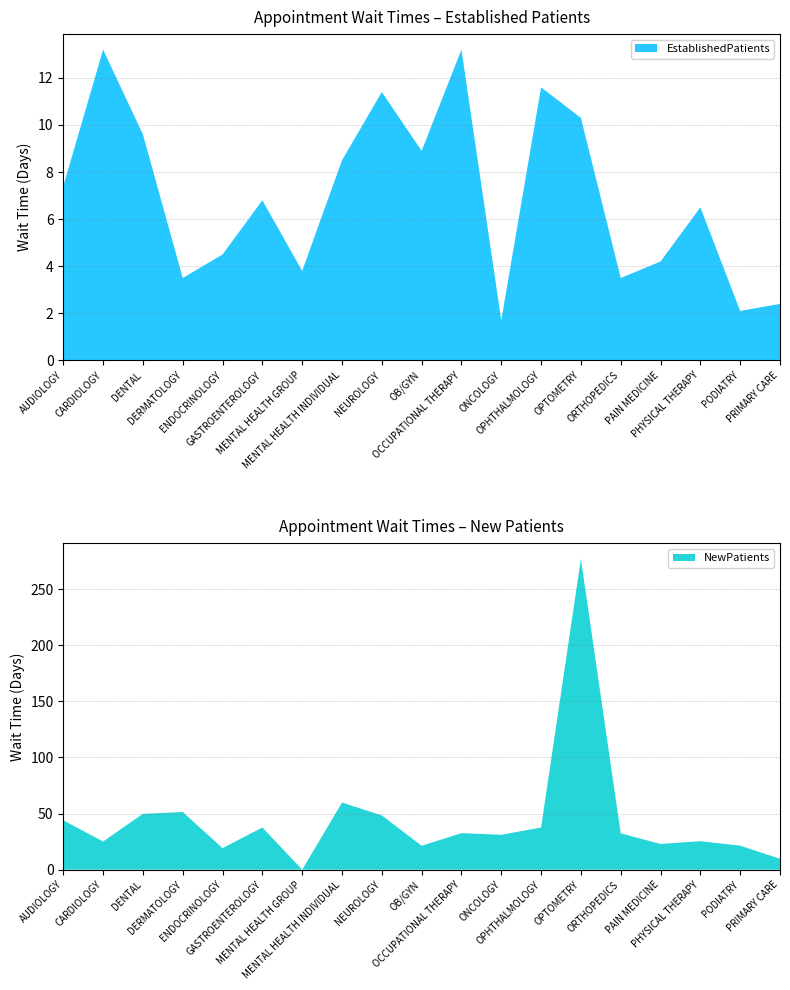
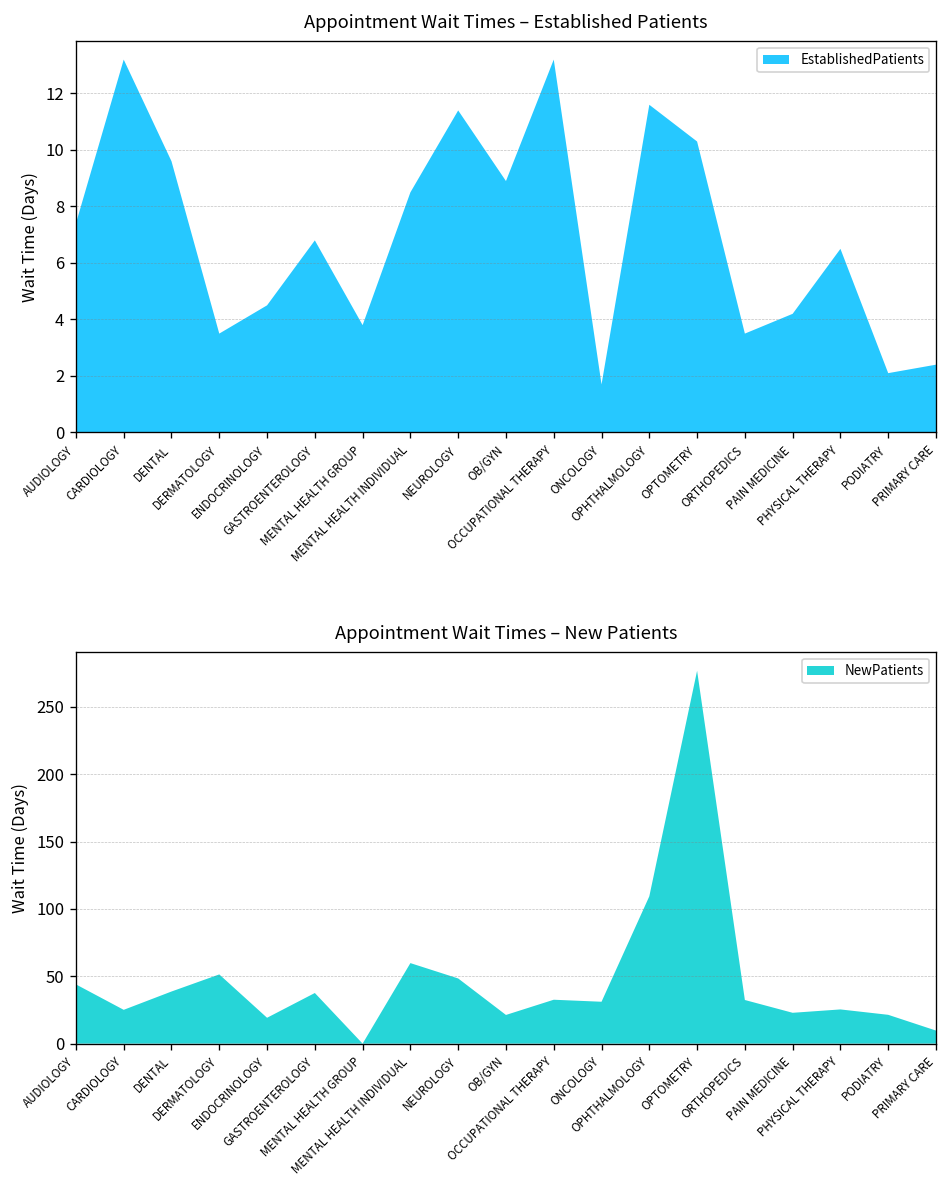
  {
    "Appointment Wait Times – Established Patients": {
      "AUDIOLOGY": 7.4,
      "CARDIOLOGY": 13.2,
      "DENTAL": 9.6,
      "DERMATOLOGY": 3.5,
      "ENDOCRINOLOGY": 4.5,
      "GASTROENTEROLOGY": 6.8,
      "MENTAL HEALTH GROUP": 3.8,
      "MENTAL HEALTH INDIVIDUAL": 8.5,
      "NEUROLOGY": 11.4,
      "OB/GYN": 8.9,
      "OCCUPATIONAL THERAPY": 13.2,
      "ONCOLOGY": 1.7,
      "OPHTHALMOLOGY": 11.6,
      "OPTOMETRY": 10.3,
      "ORTHOPEDICS": 3.5,
      "PAIN MEDICINE": 4.2,
      "PHYSICAL THERAPY": 6.5,
      "PODIATRY": 2.1,
      "PRIMARY CARE": 2.4
    },
    "Appointment Wait Times – New Patients": {
      "AUDIOLOGY": 44,
      "CARDIOLOGY": 25,
-     "DENTAL": 50,
+     "DENTAL": 39,
      "DERMATOLOGY": 51,
      "ENDOCRINOLOGY": 19,
      "GASTROENTEROLOGY": 38,
      "MENTAL HEALTH GROUP": 0,
      "MENTAL HEALTH INDIVIDUAL": 60,
      "NEUROLOGY": 48,
      "OB/GYN": 21,
      "OCCUPATIONAL THERAPY": 33,
      "ONCOLOGY": 31,
-     "OPHTHALMOLOGY": 38,
+     "OPHTHALMOLOGY": 109,
      "OPTOMETRY": 277,
      "ORTHOPEDICS": 32,
      "PAIN MEDICINE": 23,
      "PHYSICAL THERAPY": 25,
      "PODIATRY": 21,
      "PRIMARY CARE": 10
    }
  }
